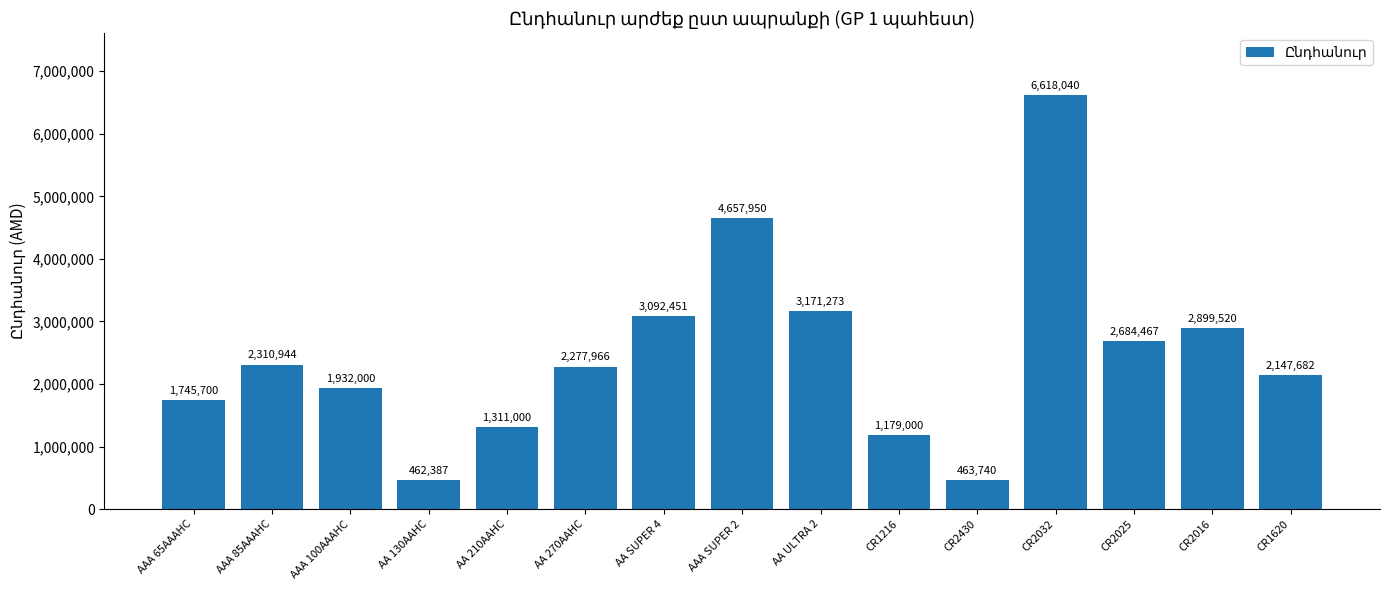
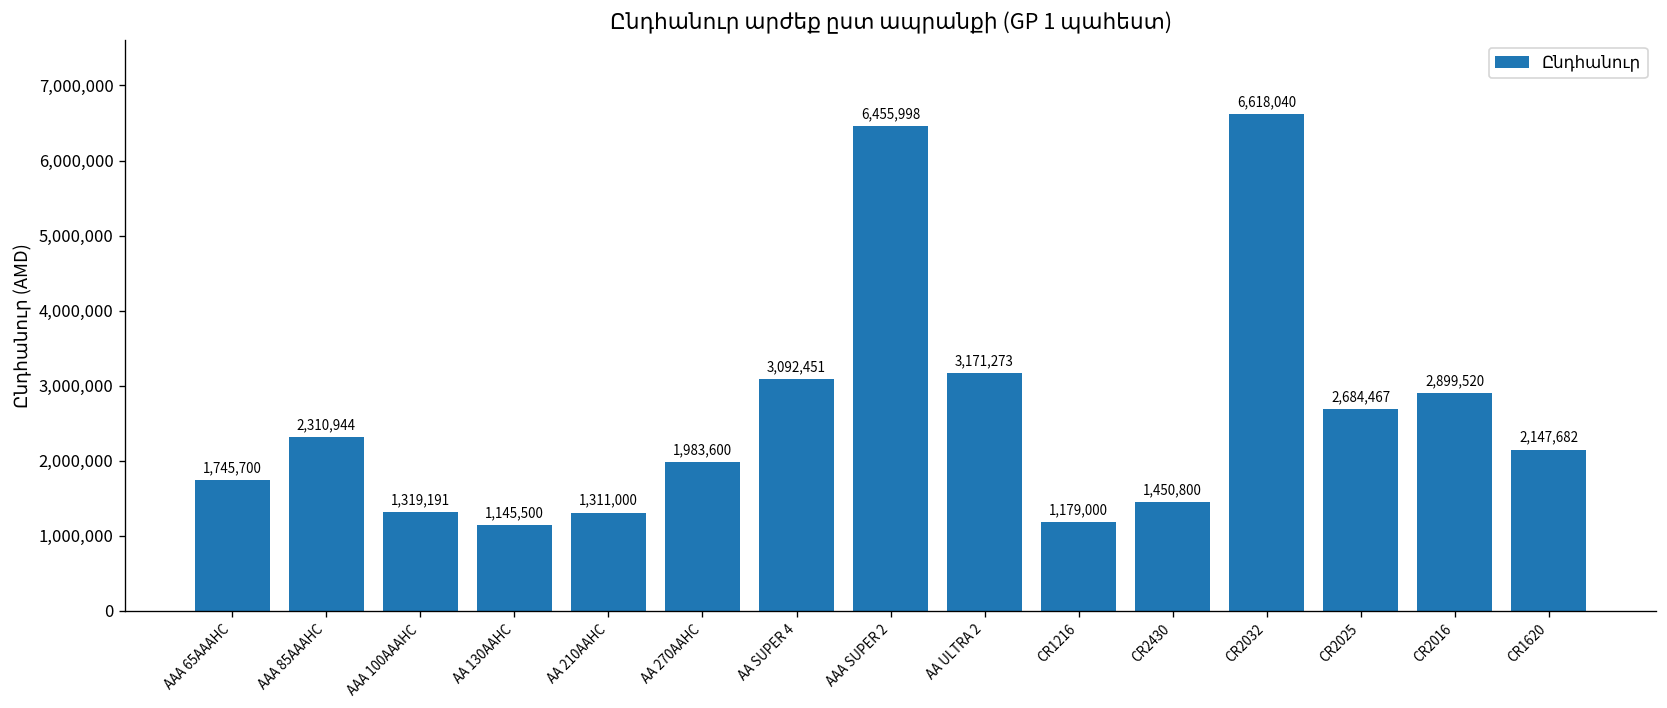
  {
    "AAA 65AAAHC": "1,745,700",
    "AAA 85AAAHC": "2,310,944",
-   "AAA 100AAAHC": "1,932,000",
-   "AA 130AAHC": "462,387",
+   "AAA 100AAAHC": "1,319,191",
+   "AA 130AAHC": "1,145,500",
    "AA 210AAHC": "1,311,000",
-   "AA 270AAHC": "2,277,966",
+   "AA 270AAHC": "1,983,600",
    "AA SUPER 4": "3,092,451",
-   "AAA SUPER 2": "4,657,950",
+   "AAA SUPER 2": "6,455,998",
    "AA ULTRA 2": "3,171,273",
    "CR1216": "1,179,000",
-   "CR2430": "463,740",
+   "CR2430": "1,450,800",
    "CR2032": "6,618,040",
    "CR2025": "2,684,467",
    "CR2016": "2,899,520",
    "CR1620": "2,147,682"
  }
